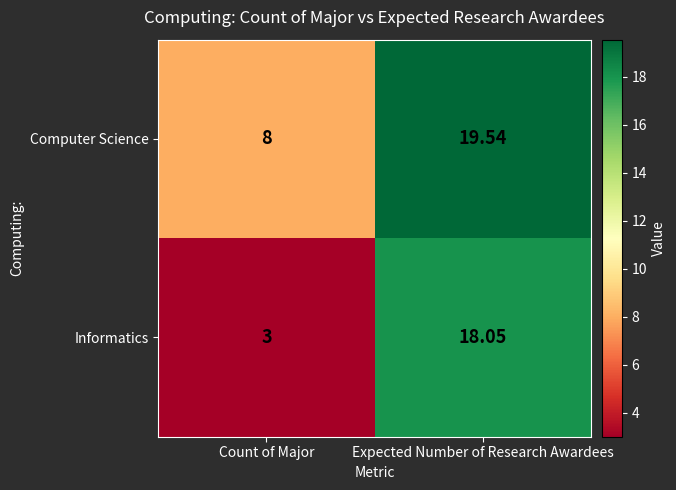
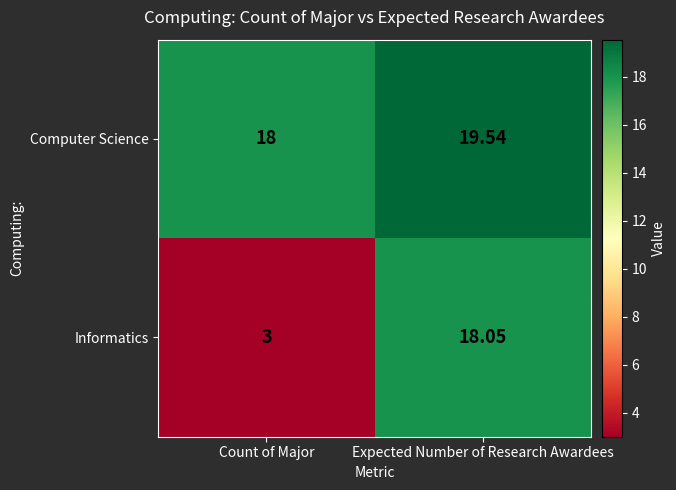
  {
    "Computer Science": {
-     "Count of Major": 8,
+     "Count of Major": 18,
      "Expected Number of Research Awardees": 19.54
    },
    "Informatics": {
      "Count of Major": 3,
      "Expected Number of Research Awardees": 18.05
    }
  }
